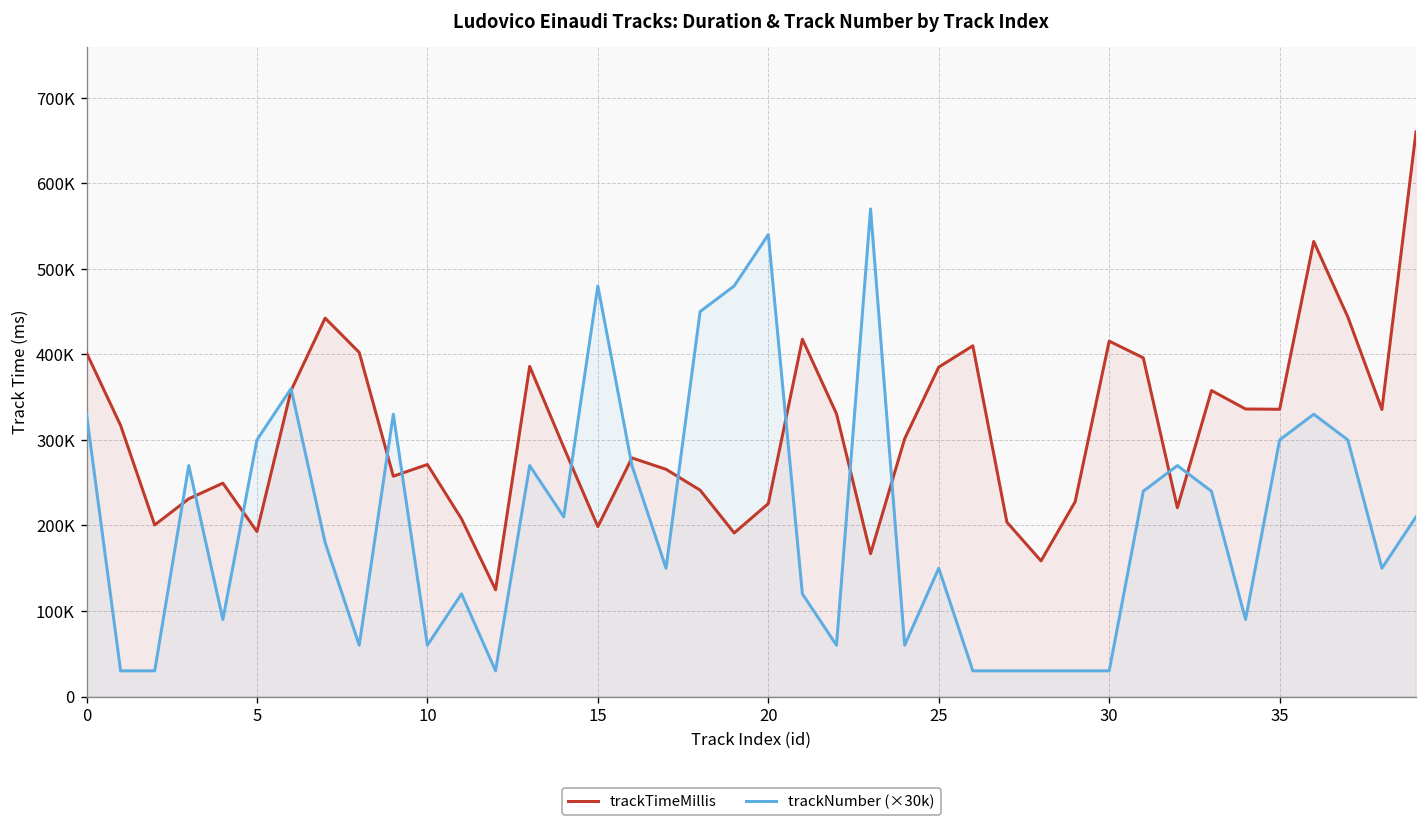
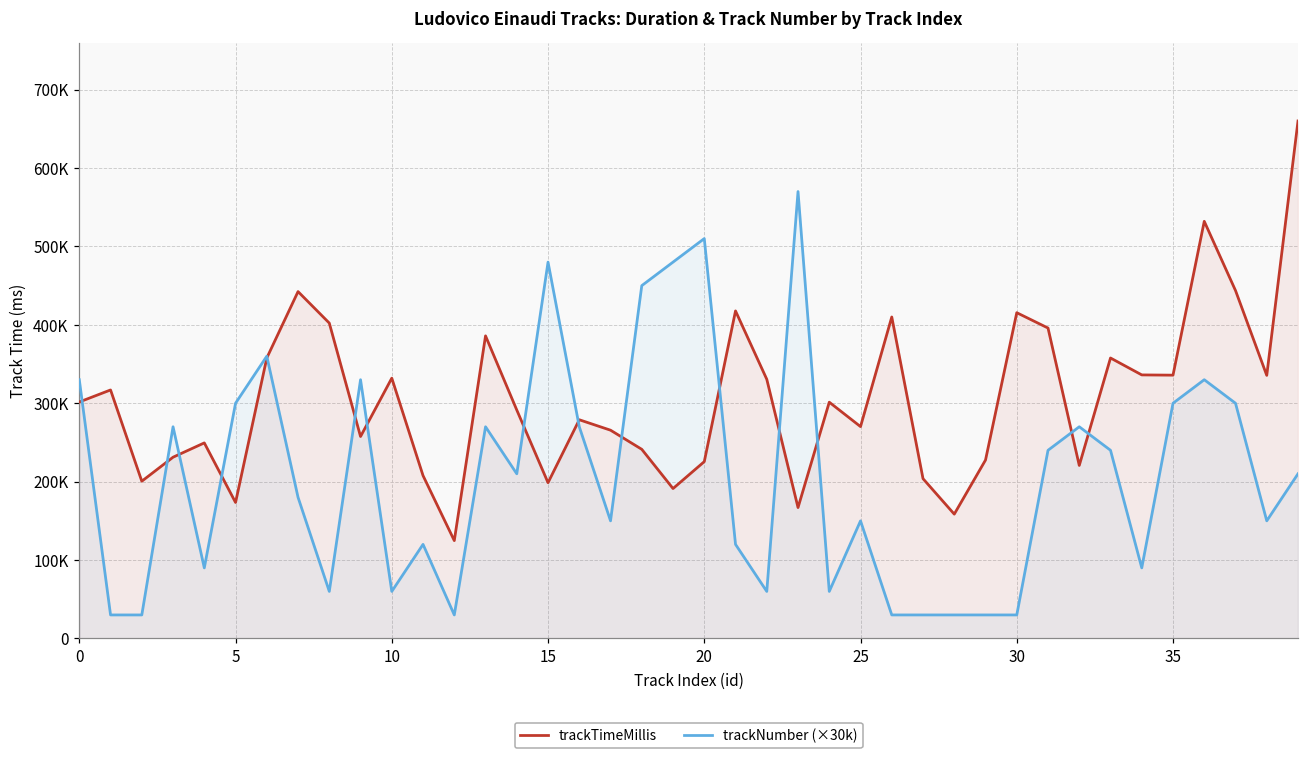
  {
    "trackTimeMillis": {
-     "0": 400000,
-     "5": 190000,
-     "10": 270000,
+     "0": 300000,
+     "5": 170000,
+     "10": 330000,
      "15": 200000,
      "20": 230000,
-     "25": 390000,
+     "25": 270000,
      "30": 420000,
      "35": 340000
    },
    "trackNumber (×30k)": {
      "0": 330000,
      "5": 300000,
      "10": 60000,
      "15": 480000,
-     "20": 540000,
+     "20": 510000,
      "25": 150000,
      "30": 30000,
      "35": 300000
    }
  }
